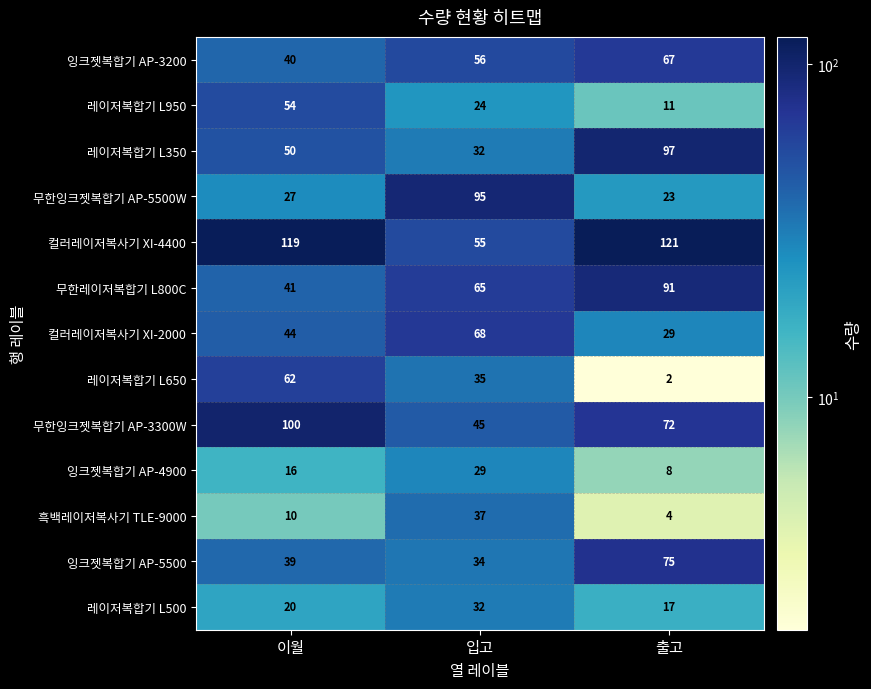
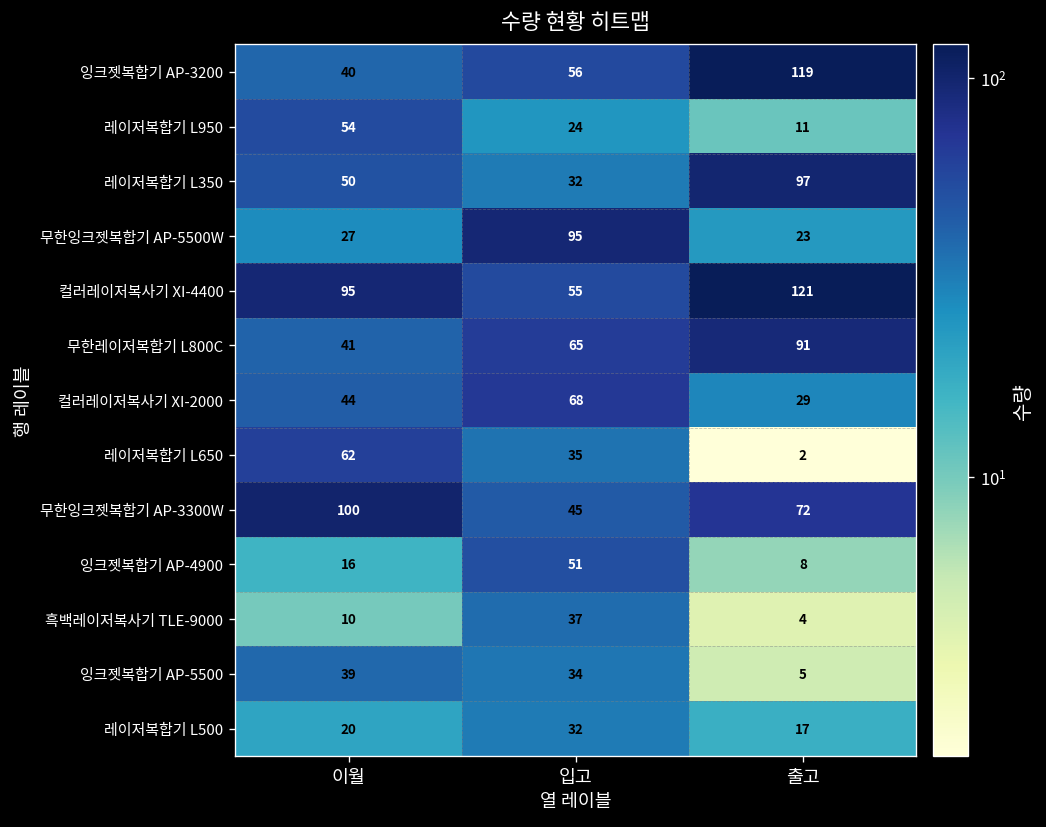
  {
    "잉크젯복합기 AP-3200": {
      "이월": 40,
      "입고": 56,
-     "출고": 67
+     "출고": 119
    },
    "레이저복합기 L950": {
      "이월": 54,
      "입고": 24,
      "출고": 11
    },
    "레이저복합기 L350": {
      "이월": 50,
      "입고": 32,
      "출고": 97
    },
    "무한잉크젯복합기 AP-5500W": {
      "이월": 27,
      "입고": 95,
      "출고": 23
    },
    "컬러레이저복사기 XI-4400": {
-     "이월": 119,
+     "이월": 95,
      "입고": 55,
      "출고": 121
    },
    "무한레이저복합기 L800C": {
      "이월": 41,
      "입고": 65,
      "출고": 91
    },
    "컬러레이저복사기 XI-2000": {
      "이월": 44,
      "입고": 68,
      "출고": 29
    },
    "레이저복합기 L650": {
      "이월": 62,
      "입고": 35,
      "출고": 2
    },
    "무한잉크젯복합기 AP-3300W": {
      "이월": 100,
      "입고": 45,
      "출고": 72
    },
    "잉크젯복합기 AP-4900": {
      "이월": 16,
-     "입고": 29,
+     "입고": 51,
      "출고": 8
    },
    "흑백레이저복사기 TLE-9000": {
      "이월": 10,
      "입고": 37,
      "출고": 4
    },
    "잉크젯복합기 AP-5500": {
      "이월": 39,
      "입고": 34,
-     "출고": 75
+     "출고": 5
    },
    "레이저복합기 L500": {
      "이월": 20,
      "입고": 32,
      "출고": 17
    }
  }
